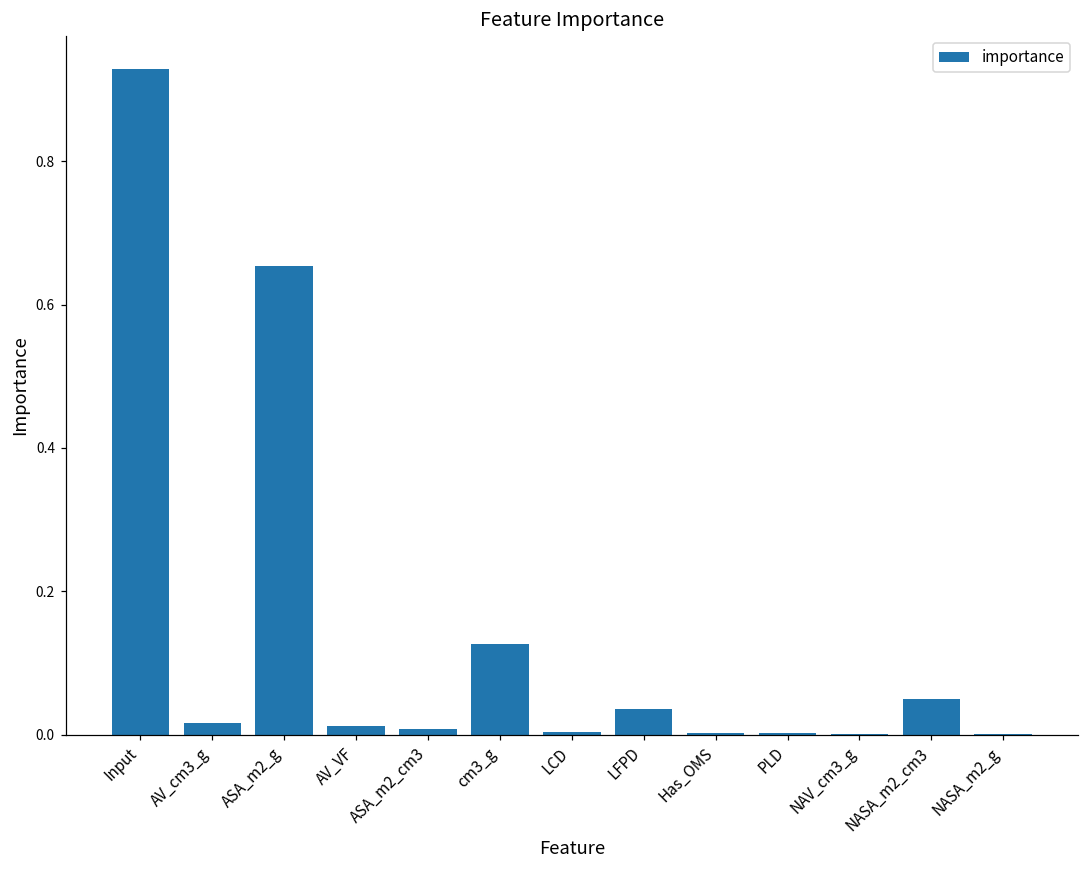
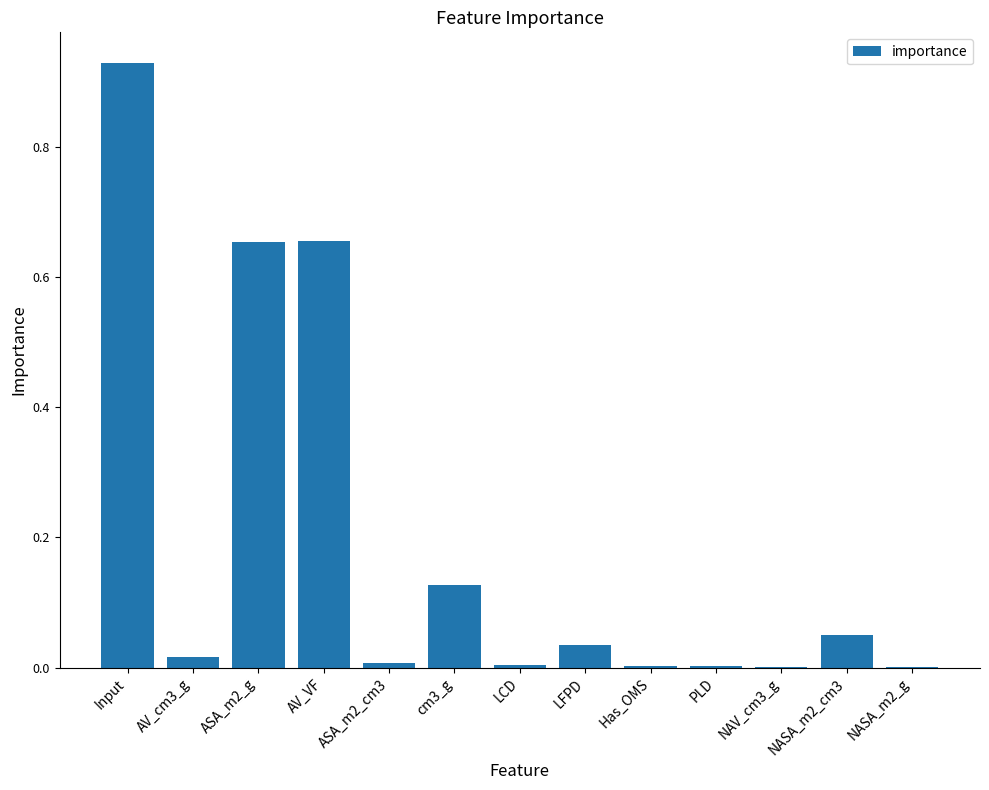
  {
    "Input": 0.93,
    "AV_cm3_g": 0.02,
    "ASA_m2_g": 0.65,
-   "AV_VF": 0.01,
+   "AV_VF": 0.65,
    "ASA_m2_cm3": 0.01,
    "cm3_g": 0.13,
    "LCD": 0.00,
    "LFPD": 0.04,
    "NASA_m2_cm3": 0.05
  }
